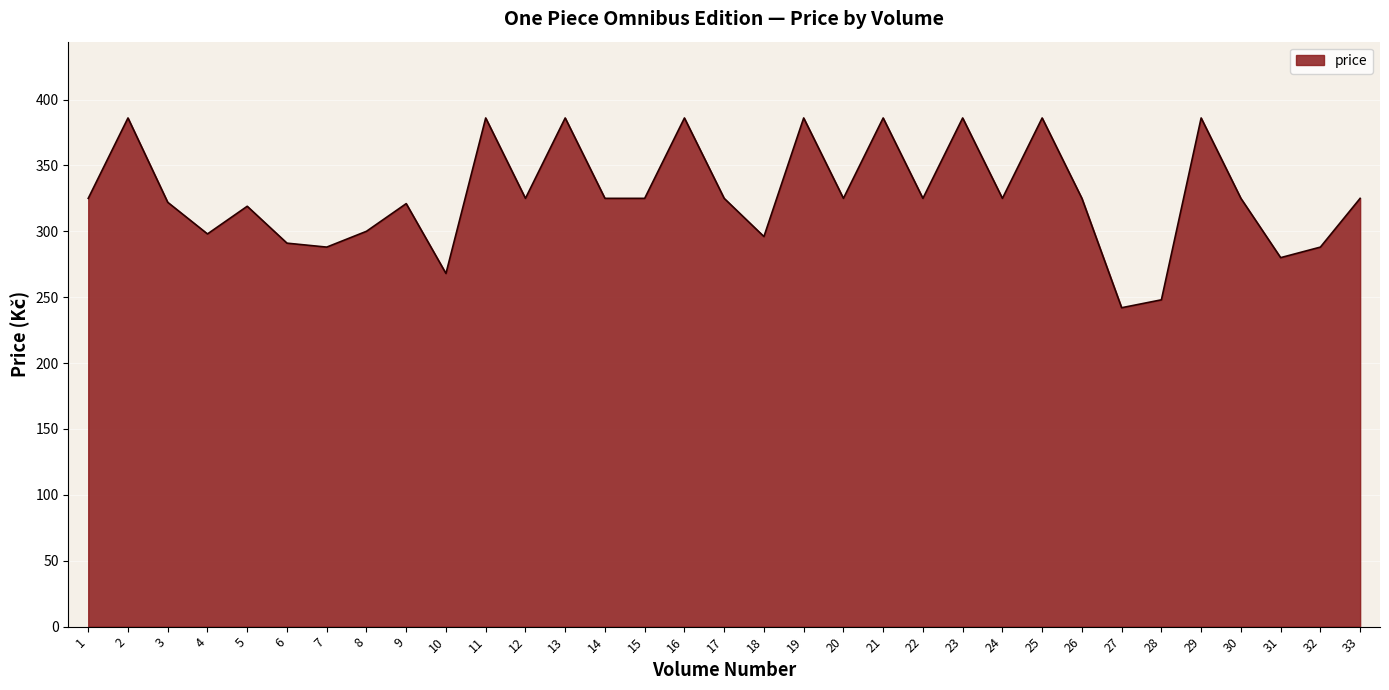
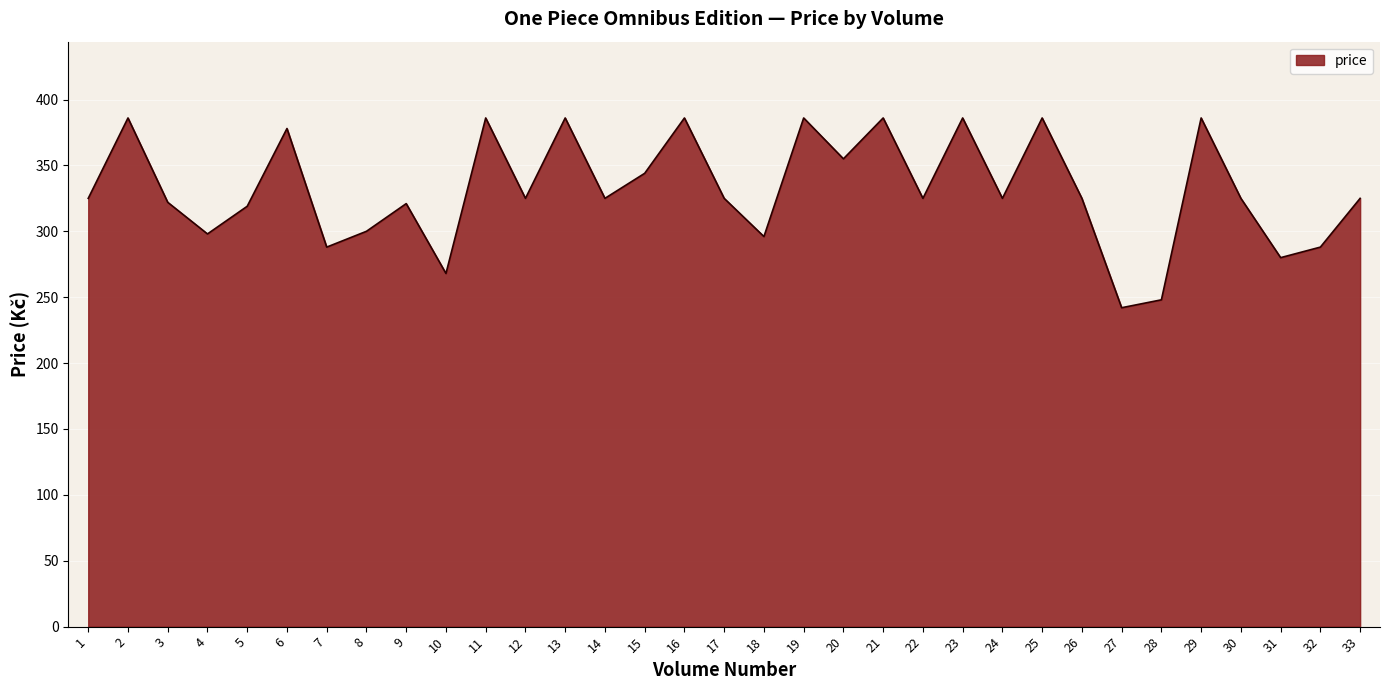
  {
    "1": 325,
    "2": 386,
    "3": 322,
    "4": 298,
    "5": 319,
-   "6": 291,
+   "6": 378,
    "7": 288,
    "8": 300,
    "9": 321,
    "10": 268,
    "11": 386,
    "12": 325,
    "13": 386,
    "14": 325,
-   "15": 325,
+   "15": 344,
    "16": 386,
    "17": 325,
    "18": 296,
    "19": 386,
-   "20": 325,
+   "20": 355,
    "21": 386,
    "22": 325,
    "23": 386,
    "24": 325,
    "25": 386,
    "26": 325,
    "27": 242,
    "28": 248,
    "29": 386,
    "30": 325,
    "31": 280,
    "32": 288,
    "33": 325
  }
